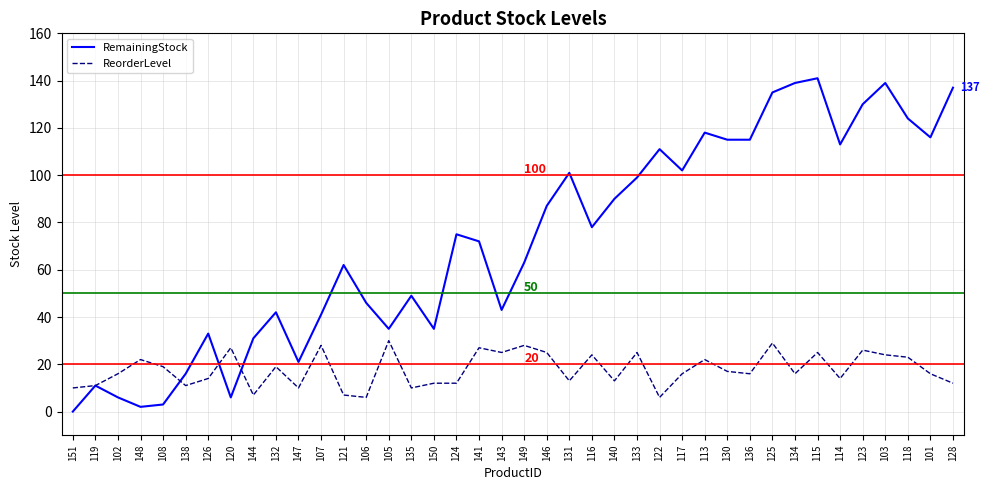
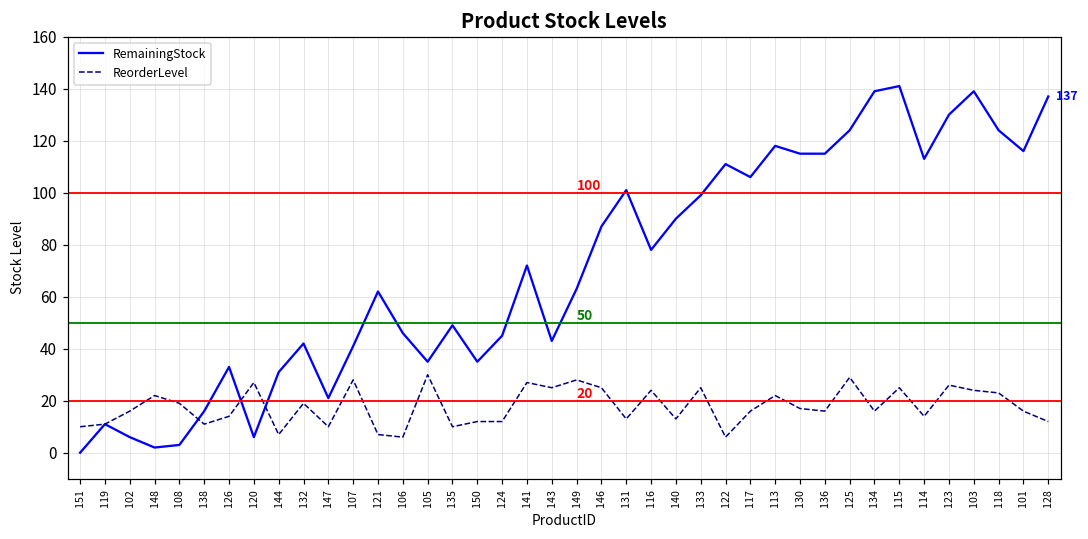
  {
    "RemainingStock": {
      "151": 0,
      "102": 6,
      "148": 2,
      "108": 3,
      "138": 16,
      "126": 33,
      "120": 6,
      "144": 31,
      "132": 42,
      "147": 21,
      "107": 41,
      "121": 62,
      "106": 46,
      "105": 35,
      "135": 49,
      "150": 35,
-     "124": 75,
+     "124": 45,
      "141": 72,
      "143": 43,
      "146": 87,
      "116": 78,
      "140": 90,
      "133": 99,
      "122": 111,
-     "117": 102,
+     "117": 106,
      "113": 118,
      "130": 115,
      "136": 115,
-     "125": 135,
+     "125": 124,
      "134": 139,
      "115": 141,
      "114": 113,
      "123": 130,
      "103": 139,
      "118": 124,
      "101": 116
    },
    "ReorderLevel": {
      "151": 10,
      "102": 16,
      "148": 22,
      "108": 19,
      "138": 11,
      "126": 14,
      "120": 27,
      "144": 7,
      "132": 19,
      "147": 10,
      "107": 28,
      "121": 7,
      "106": 6,
      "105": 30,
      "135": 10,
      "150": 12,
      "124": 12,
      "141": 27,
      "143": 25,
      "146": 25,
      "131": 13,
      "116": 24,
      "140": 13,
      "133": 25,
      "122": 6,
      "117": 16,
      "113": 22,
      "130": 17,
      "136": 16,
      "125": 29,
      "134": 16,
      "115": 25,
      "114": 14,
      "123": 26,
      "103": 24,
      "118": 23,
      "101": 16,
      "128": 12
    }
  }
